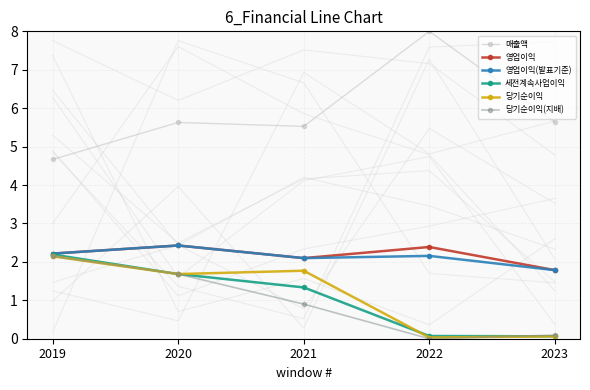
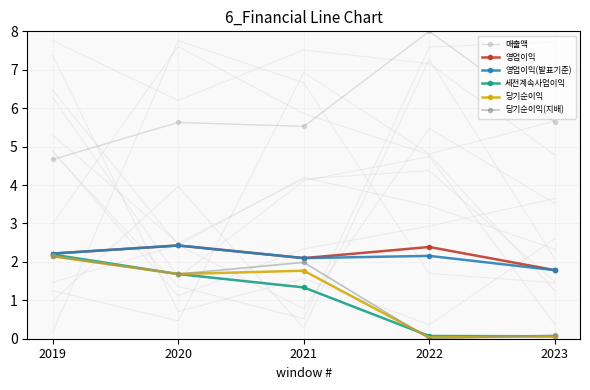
  {
    "영업이익": {
      "2022": 2.4
    },
    "영업이익(발표기준)": {
      "2022": 2.2
    },
    "세전계속사업이익": {
      "2021": 1.3
    },
    "당기순이익": {
      "2021": 1.8
    },
    "당기순이익(지배)": {
-     "2021": 0.9
+     "2021": 2.0
    }
  }
